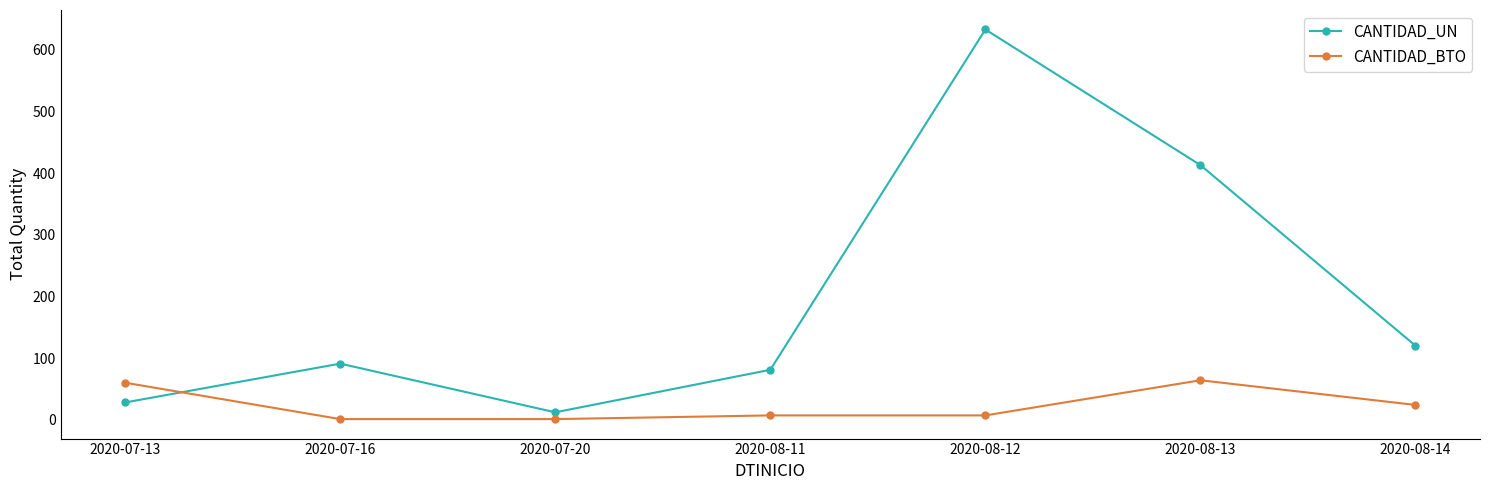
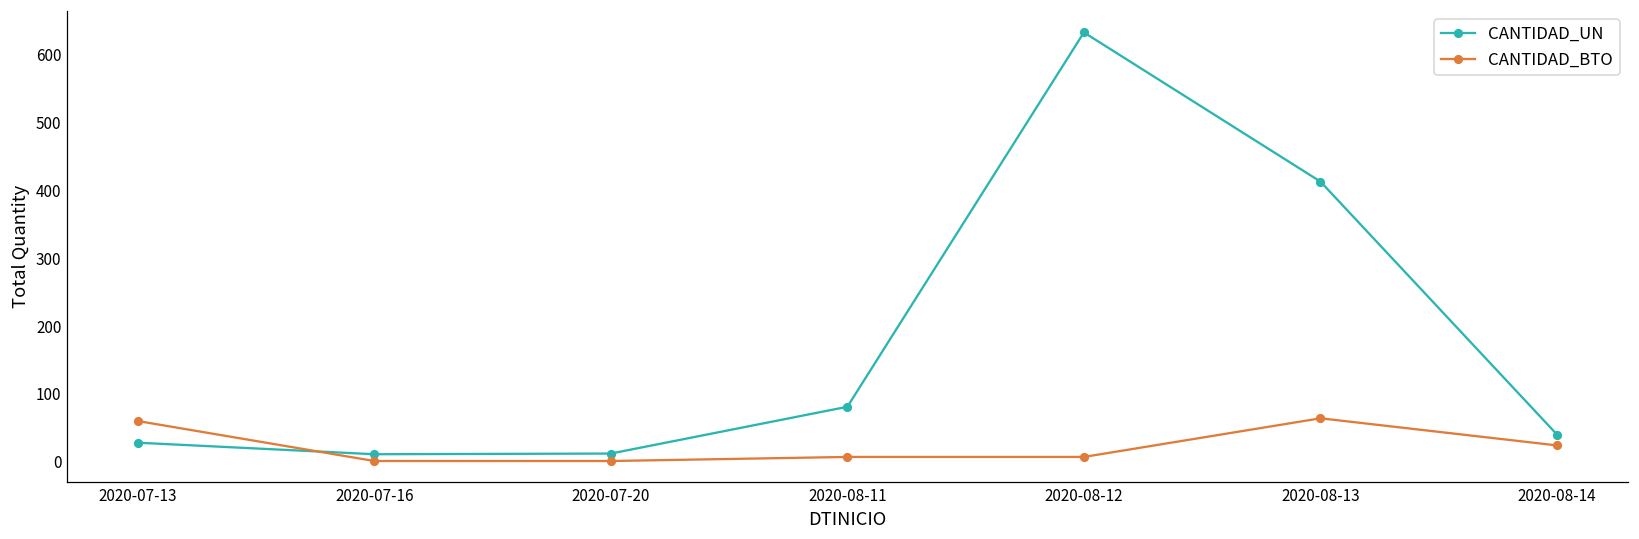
  {
    "CANTIDAD_UN": {
      "2020-07-13": 30,
-     "2020-07-16": 90,
+     "2020-07-16": 10,
      "2020-07-20": 10,
      "2020-08-11": 80,
      "2020-08-12": 630,
      "2020-08-13": 410,
-     "2020-08-14": 120
+     "2020-08-14": 40
    },
    "CANTIDAD_BTO": {
      "2020-07-13": 60,
      "2020-07-16": 0,
      "2020-07-20": 0,
      "2020-08-11": 10,
      "2020-08-12": 10,
      "2020-08-13": 60,
      "2020-08-14": 20
    }
  }
